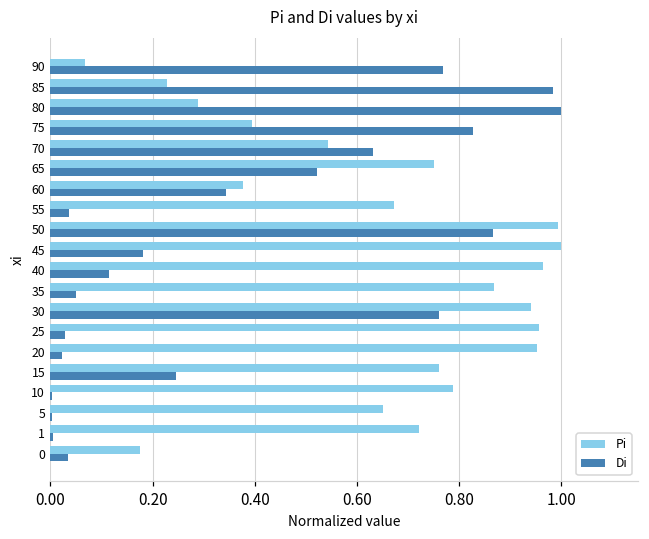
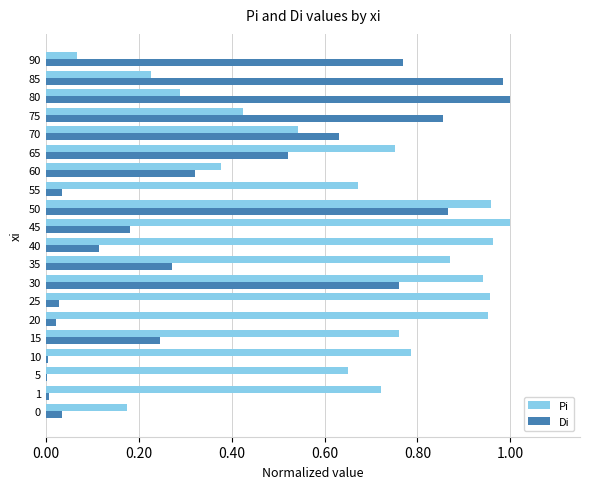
  {
    "Pi": {
      "90": 0.07,
      "85": 0.23,
      "80": 0.29,
-     "75": 0.39,
+     "75": 0.42,
      "70": 0.54,
      "65": 0.75,
      "60": 0.38,
      "55": 0.67,
-     "50": 0.99,
+     "50": 0.96,
      "45": 1.00,
      "40": 0.96,
      "35": 0.87,
      "30": 0.94,
      "25": 0.96,
      "20": 0.95,
      "15": 0.76,
      "10": 0.79,
      "5": 0.65,
      "1": 0.72,
      "0": 0.17
    },
    "Di": {
      "90": 0.77,
      "85": 0.98,
      "80": 1.00,
-     "75": 0.83,
+     "75": 0.86,
      "70": 0.63,
      "65": 0.52,
-     "60": 0.34,
+     "60": 0.32,
      "55": 0.04,
      "50": 0.87,
      "45": 0.18,
      "40": 0.11,
-     "35": 0.05,
+     "35": 0.27,
      "30": 0.76,
      "25": 0.03,
      "20": 0.02,
      "15": 0.25,
      "1": 0.01,
      "0": 0.04
    }
  }
